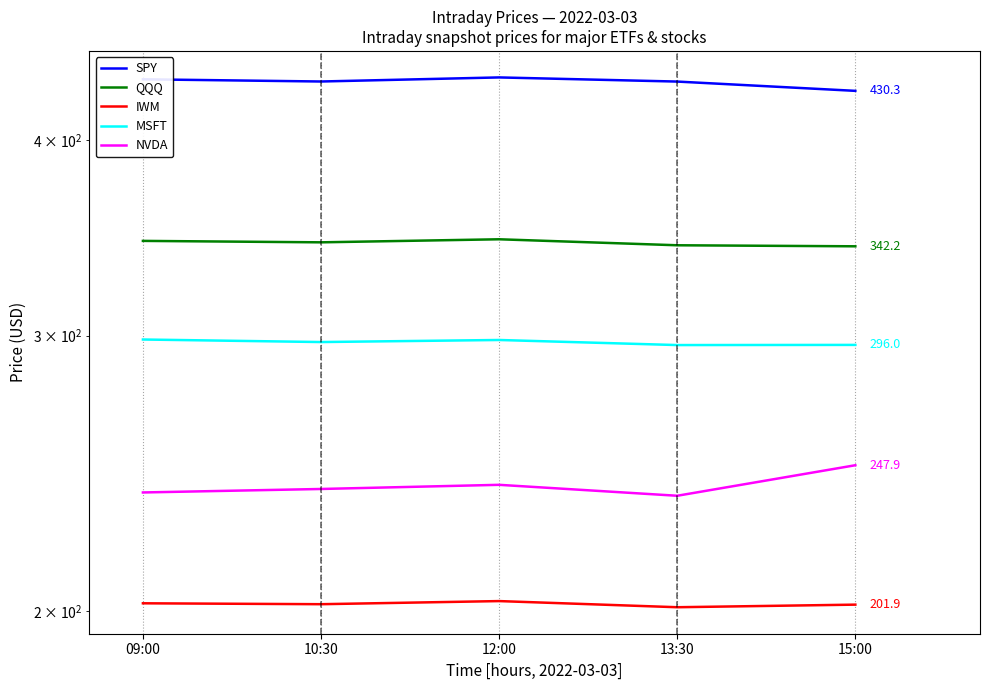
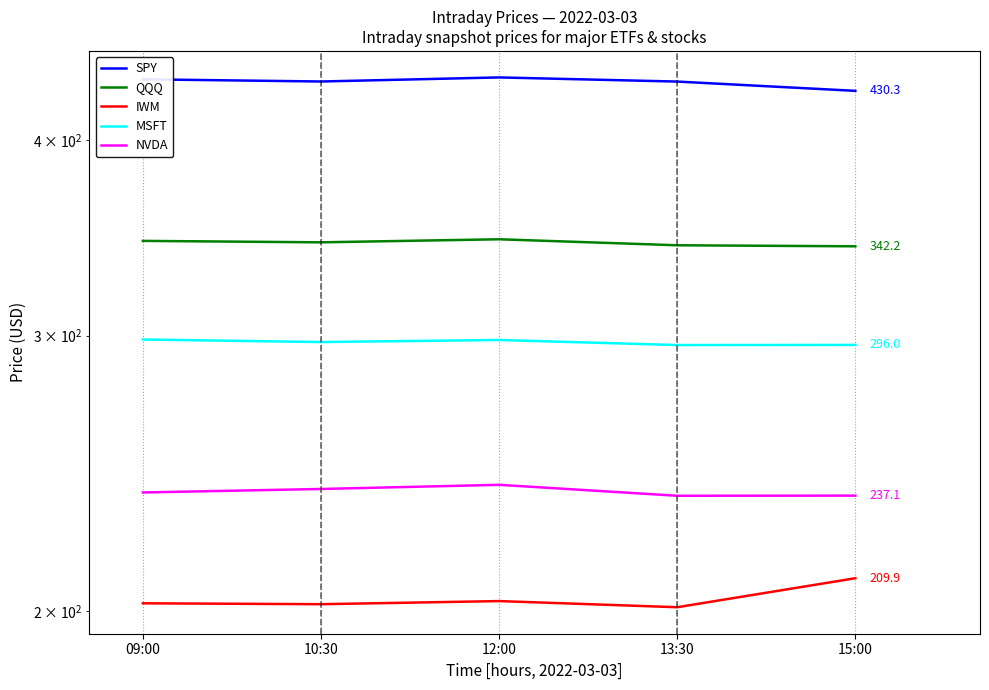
  {
    "SPY": {
      "15:00": 430.3
    },
    "QQQ": {
      "15:00": 342.2
    },
    "IWM": {
-     "15:00": 201.9
+     "15:00": 209.9
    },
    "MSFT": {
      "15:00": 296.0
    },
    "NVDA": {
-     "15:00": 247.9
+     "15:00": 237.1
    }
  }
